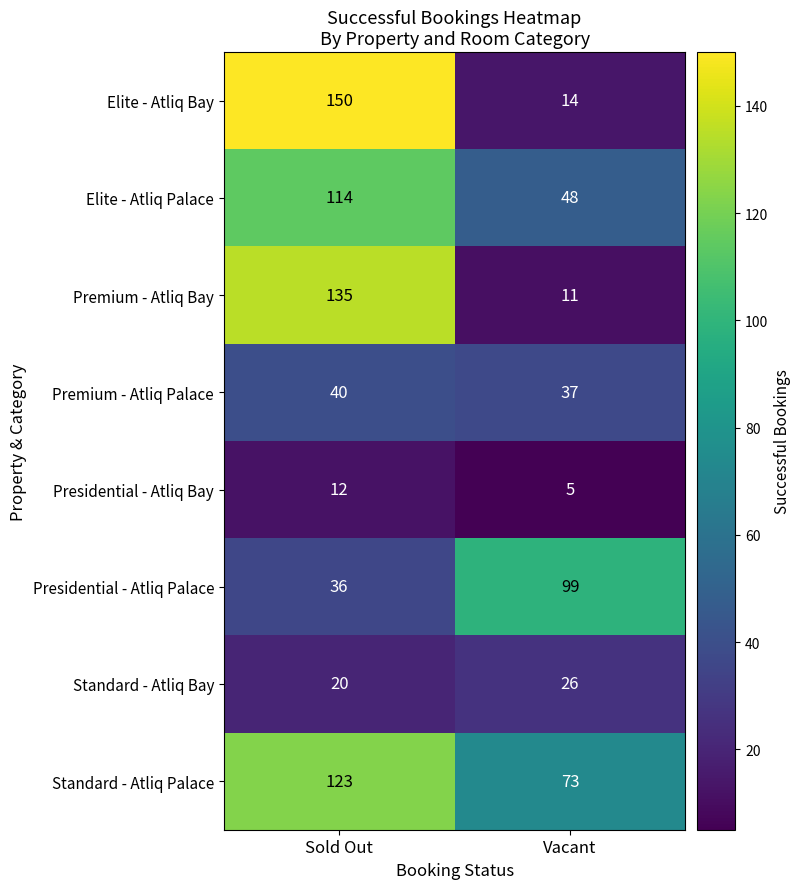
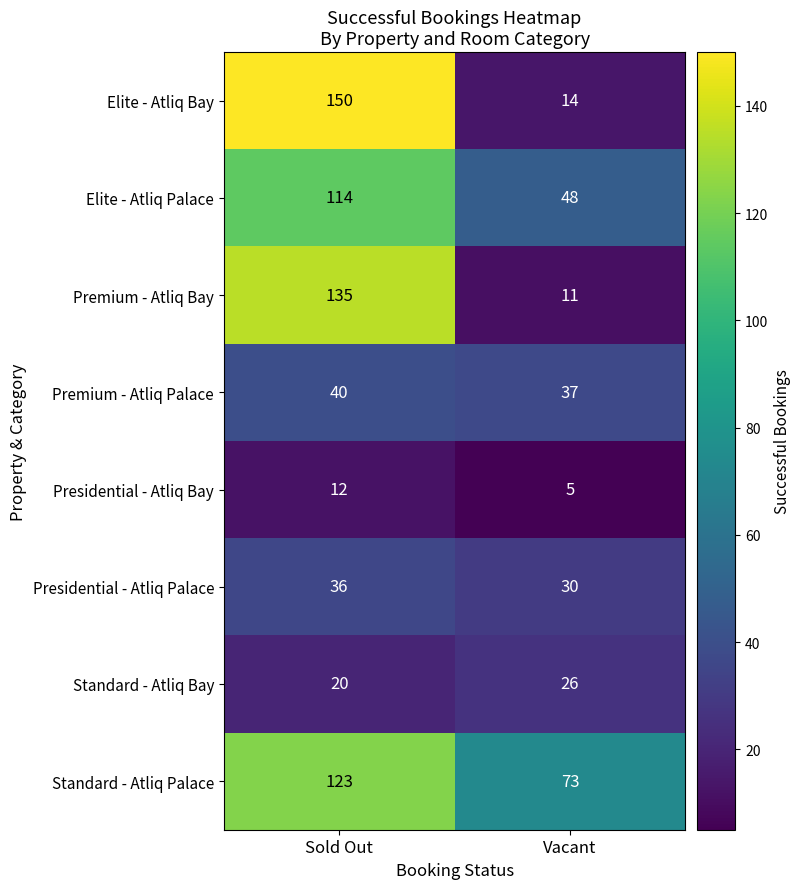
  {
    "Elite - Atliq Bay": {
      "Sold Out": 150,
      "Vacant": 14
    },
    "Elite - Atliq Palace": {
      "Sold Out": 114,
      "Vacant": 48
    },
    "Premium - Atliq Bay": {
      "Sold Out": 135,
      "Vacant": 11
    },
    "Premium - Atliq Palace": {
      "Sold Out": 40,
      "Vacant": 37
    },
    "Presidential - Atliq Bay": {
      "Sold Out": 12,
      "Vacant": 5
    },
    "Presidential - Atliq Palace": {
      "Sold Out": 36,
-     "Vacant": 99
+     "Vacant": 30
    },
    "Standard - Atliq Bay": {
      "Sold Out": 20,
      "Vacant": 26
    },
    "Standard - Atliq Palace": {
      "Sold Out": 123,
      "Vacant": 73
    }
  }
